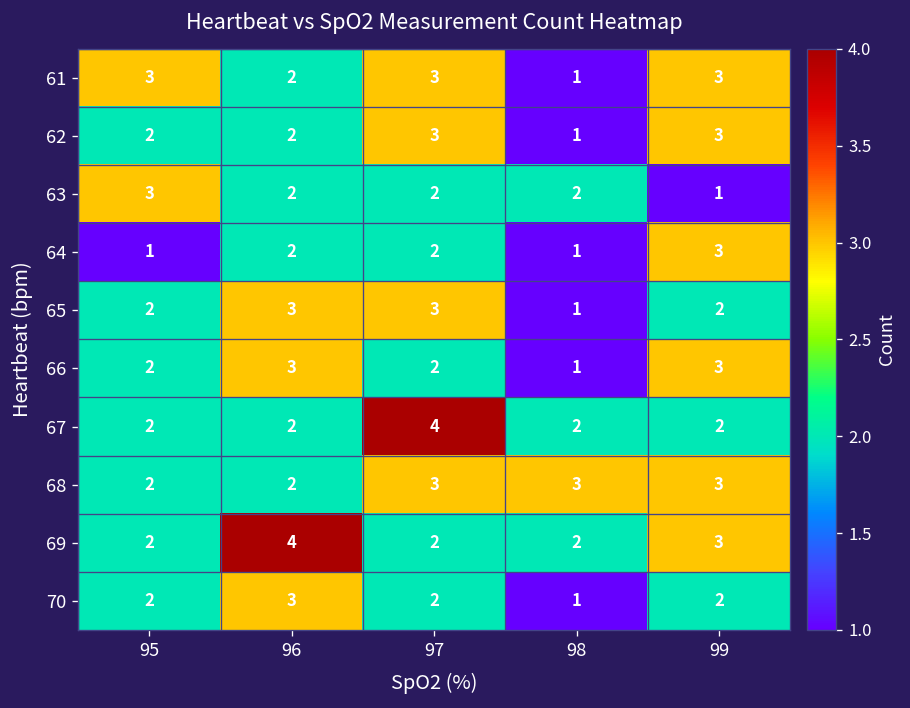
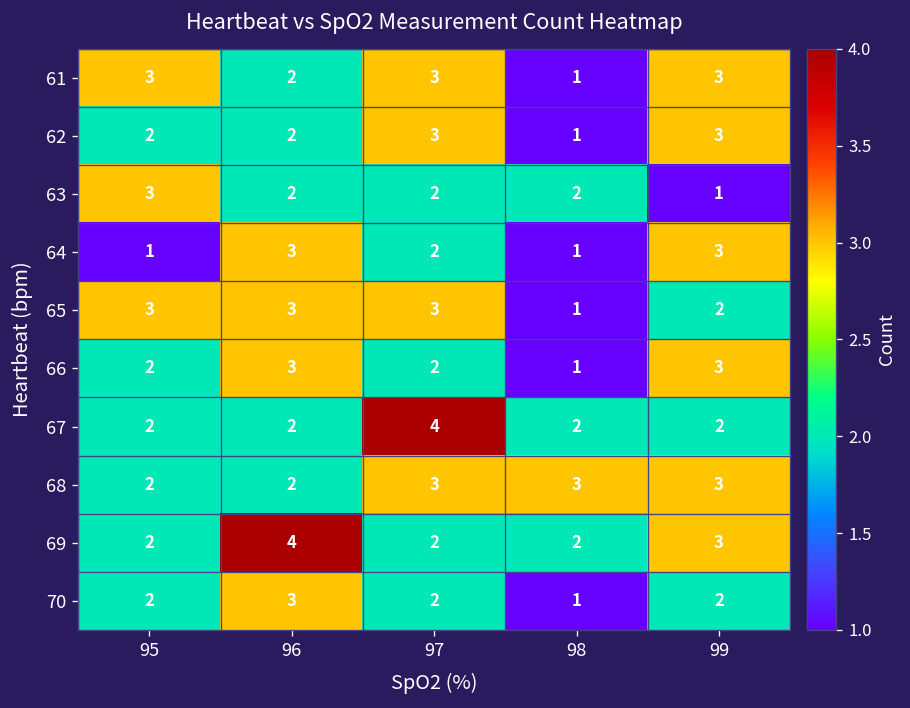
  {
    "61": {
      "95": 3,
      "96": 2,
      "97": 3,
      "98": 1,
      "99": 3
    },
    "62": {
      "95": 2,
      "96": 2,
      "97": 3,
      "98": 1,
      "99": 3
    },
    "63": {
      "95": 3,
      "96": 2,
      "97": 2,
      "98": 2,
      "99": 1
    },
    "64": {
      "95": 1,
-     "96": 2,
+     "96": 3,
      "97": 2,
      "98": 1,
      "99": 3
    },
    "65": {
-     "95": 2,
+     "95": 3,
      "96": 3,
      "97": 3,
      "98": 1,
      "99": 2
    },
    "66": {
      "95": 2,
      "96": 3,
      "97": 2,
      "98": 1,
      "99": 3
    },
    "67": {
      "95": 2,
      "96": 2,
      "97": 4,
      "98": 2,
      "99": 2
    },
    "68": {
      "95": 2,
      "96": 2,
      "97": 3,
      "98": 3,
      "99": 3
    },
    "69": {
      "95": 2,
      "96": 4,
      "97": 2,
      "98": 2,
      "99": 3
    },
    "70": {
      "95": 2,
      "96": 3,
      "97": 2,
      "98": 1,
      "99": 2
    }
  }
